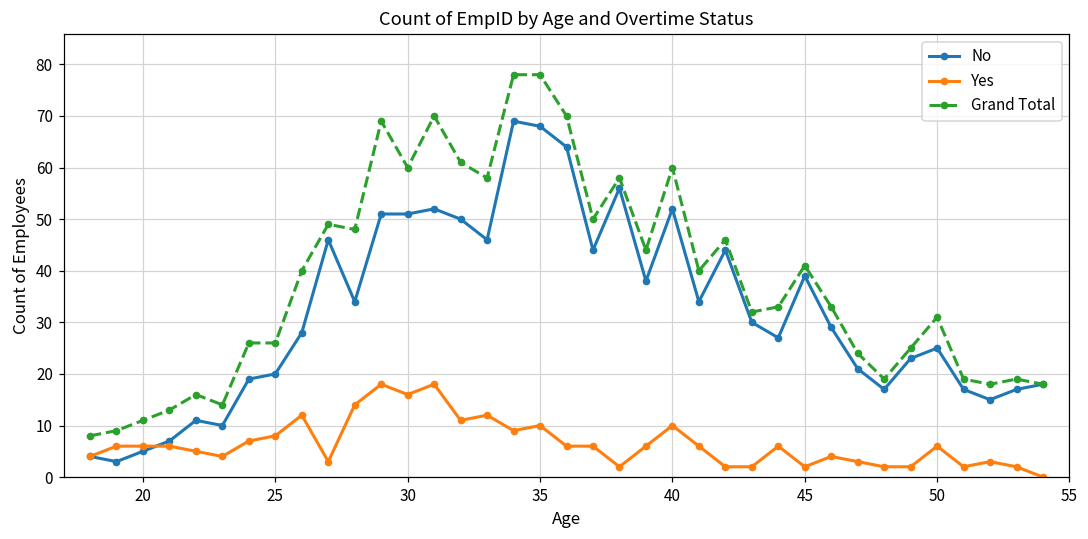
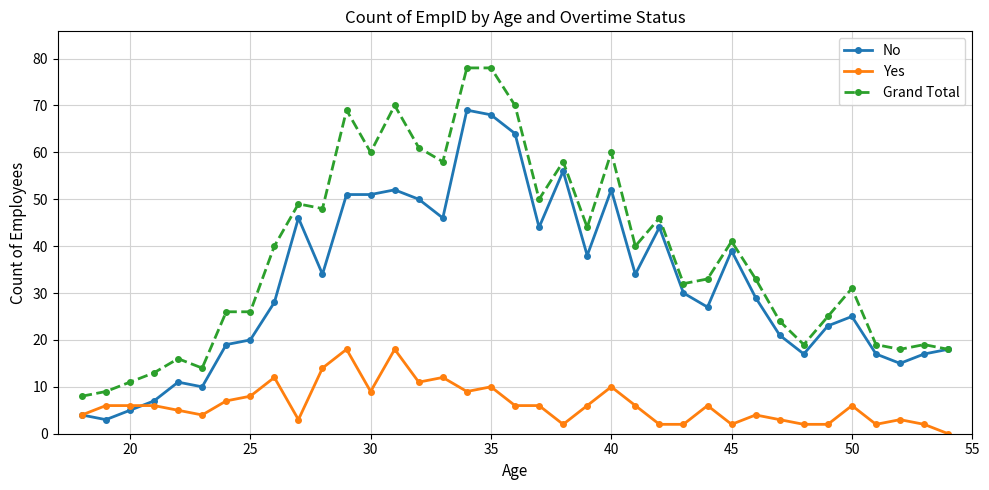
  {
    "No": {
      "20": 5,
      "25": 20,
      "30": 51,
      "35": 68,
      "40": 52,
      "45": 39,
      "50": 25
    },
    "Yes": {
      "20": 6,
      "25": 8,
-     "30": 16,
+     "30": 9,
      "35": 10,
      "40": 10,
      "45": 2,
      "50": 6
    },
    "Grand Total": {
      "20": 11,
      "25": 26,
      "30": 60,
      "35": 78,
      "40": 60,
      "45": 41,
      "50": 31
    }
  }
